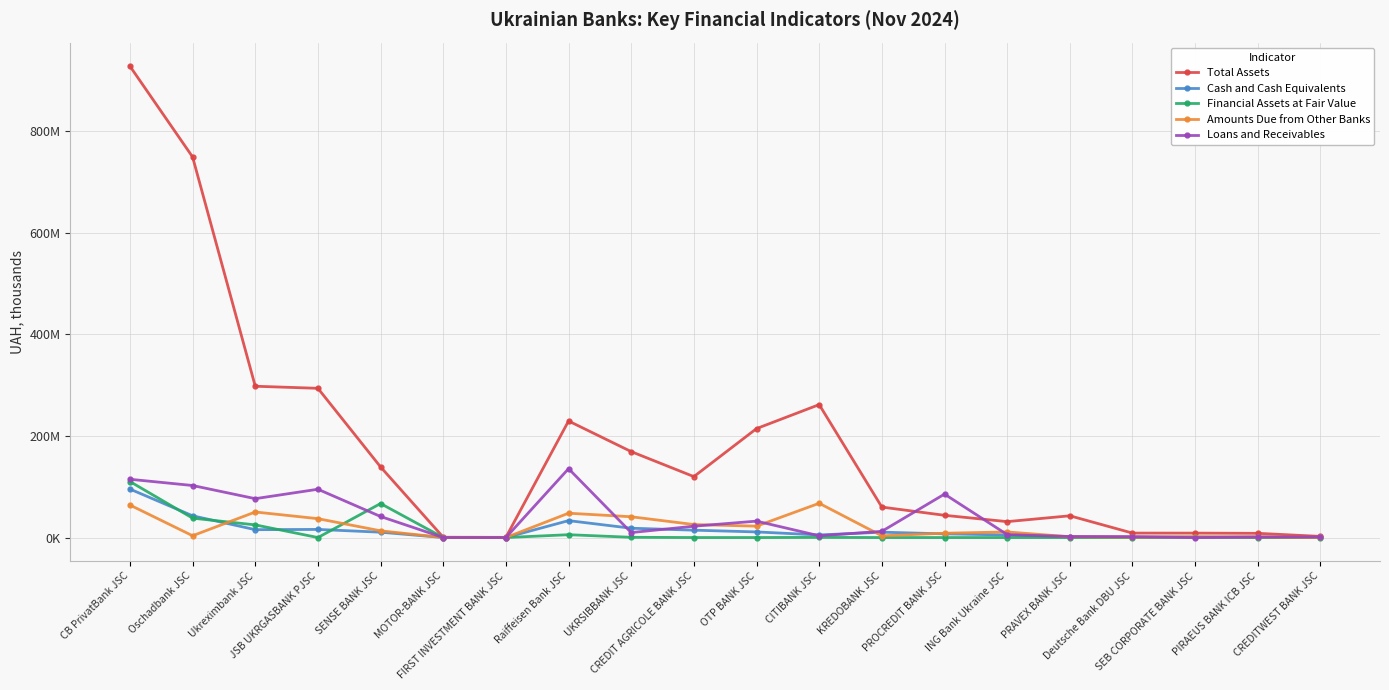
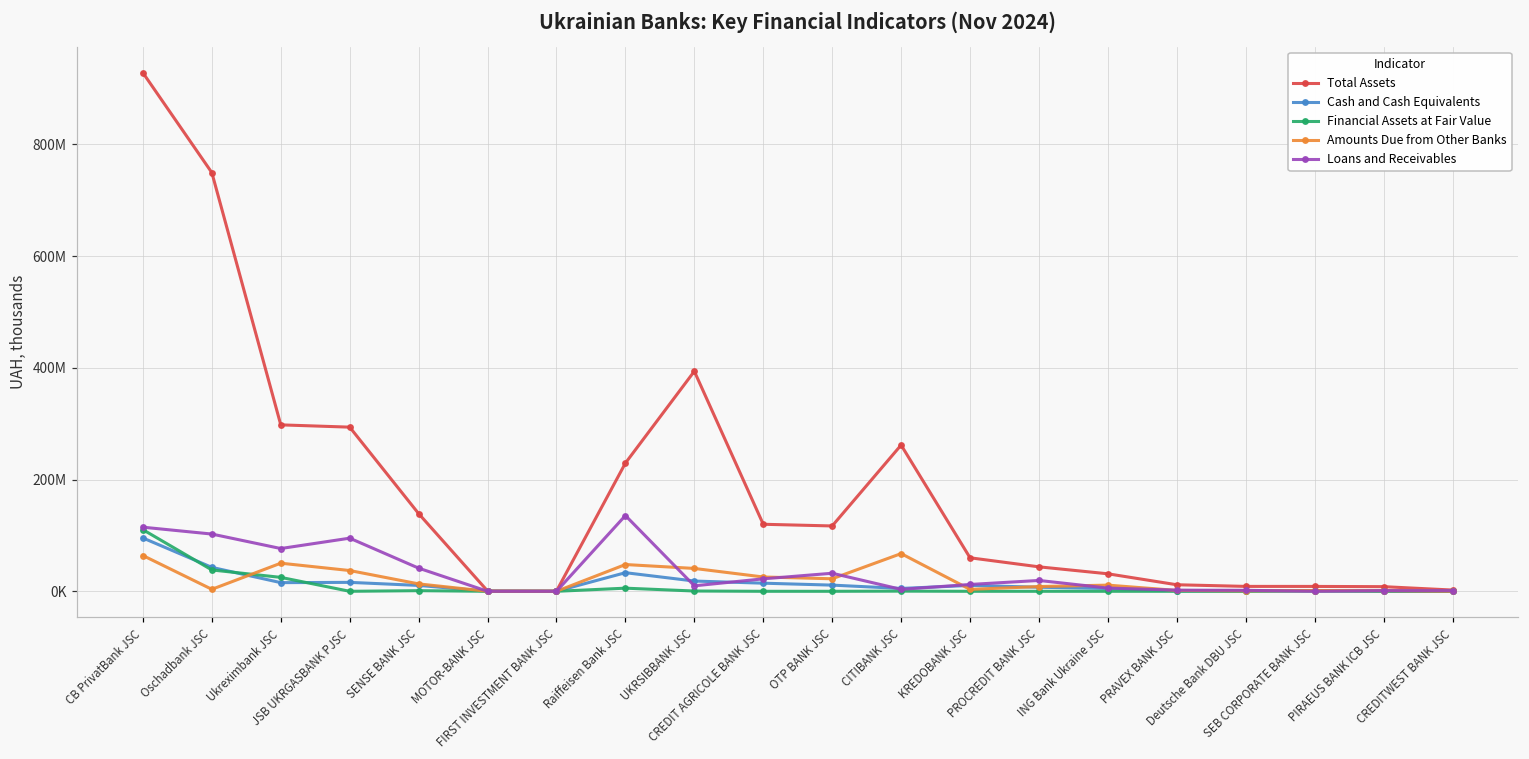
  {
    "Total Assets": {
      "CB PrivatBank JSC": 930000000,
      "Oschadbank JSC": 750000000,
      "Ukreximbank JSC": 300000000,
      "JSB UKRGASBANK PJSC": 290000000,
      "SENSE BANK JSC": 140000000,
      "Raiffeisen Bank JSC": 230000000,
-     "UKRSIBBANK JSC": 170000000,
+     "UKRSIBBANK JSC": 390000000,
      "CREDIT AGRICOLE BANK JSC": 120000000,
-     "OTP BANK JSC": 210000000,
+     "OTP BANK JSC": 120000000,
      "CITIBANK JSC": 260000000,
      "KREDOBANK JSC": 60000000,
      "PROCREDIT BANK JSC": 40000000,
      "ING Bank Ukraine JSC": 30000000,
-     "PRAVEX BANK JSC": 40000000,
+     "PRAVEX BANK JSC": 10000000,
      "Deutsche Bank DBU JSC": 10000000,
      "SEB CORPORATE BANK JSC": 10000000,
      "PIRAEUS BANK ICB JSC": 10000000
    },
    "Cash and Cash Equivalents": {
      "CB PrivatBank JSC": 100000000,
      "Ukreximbank JSC": 20000000,
      "JSB UKRGASBANK PJSC": 20000000,
      "Raiffeisen Bank JSC": 30000000,
      "UKRSIBBANK JSC": 20000000,
      "CREDIT AGRICOLE BANK JSC": 10000000,
      "OTP BANK JSC": 10000000
    },
    "Financial Assets at Fair Value": {
      "Ukreximbank JSC": 20000000,
      "JSB UKRGASBANK PJSC": 0,
-     "SENSE BANK JSC": 70000000,
+     "SENSE BANK JSC": 0,
      "Raiffeisen Bank JSC": 10000000,
      "UKRSIBBANK JSC": 0,
      "CREDIT AGRICOLE BANK JSC": 0,
      "OTP BANK JSC": 0,
      "PROCREDIT BANK JSC": 0
    },
    "Amounts Due from Other Banks": {
      "CB PrivatBank JSC": 60000000,
      "Oschadbank JSC": 0,
      "Ukreximbank JSC": 50000000,
      "JSB UKRGASBANK PJSC": 40000000,
      "Raiffeisen Bank JSC": 50000000,
      "UKRSIBBANK JSC": 40000000,
      "OTP BANK JSC": 20000000,
      "CITIBANK JSC": 70000000,
      "ING Bank Ukraine JSC": 10000000
    },
    "Loans and Receivables": {
      "Oschadbank JSC": 100000000,
      "Ukreximbank JSC": 80000000,
      "JSB UKRGASBANK PJSC": 100000000,
      "SENSE BANK JSC": 40000000,
      "Raiffeisen Bank JSC": 140000000,
      "UKRSIBBANK JSC": 10000000,
      "OTP BANK JSC": 30000000,
-     "PROCREDIT BANK JSC": 90000000
+     "PROCREDIT BANK JSC": 20000000
    }
  }
